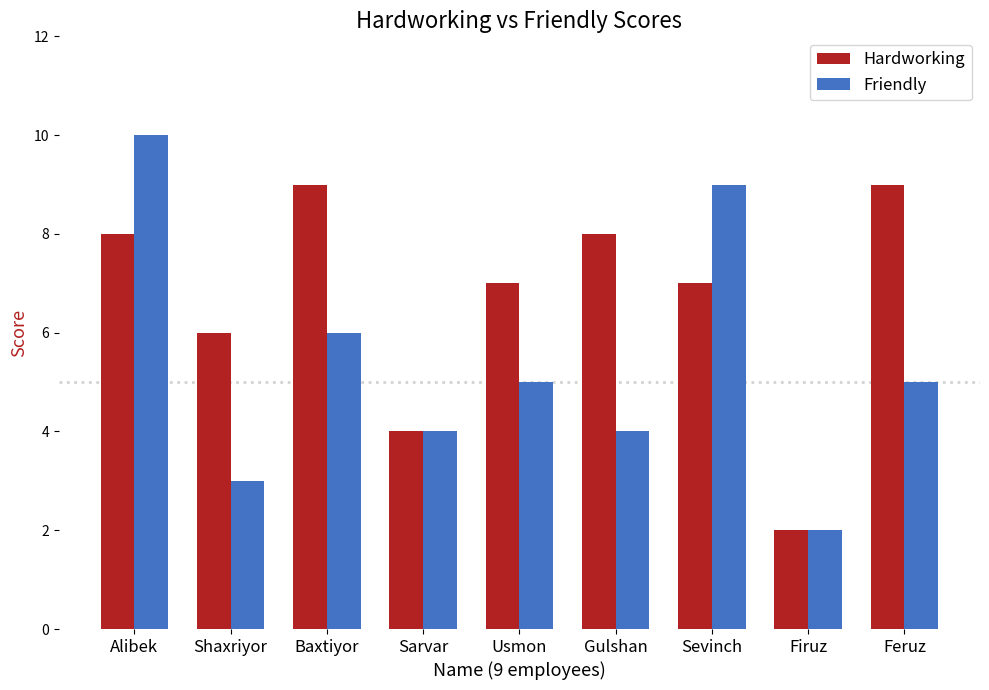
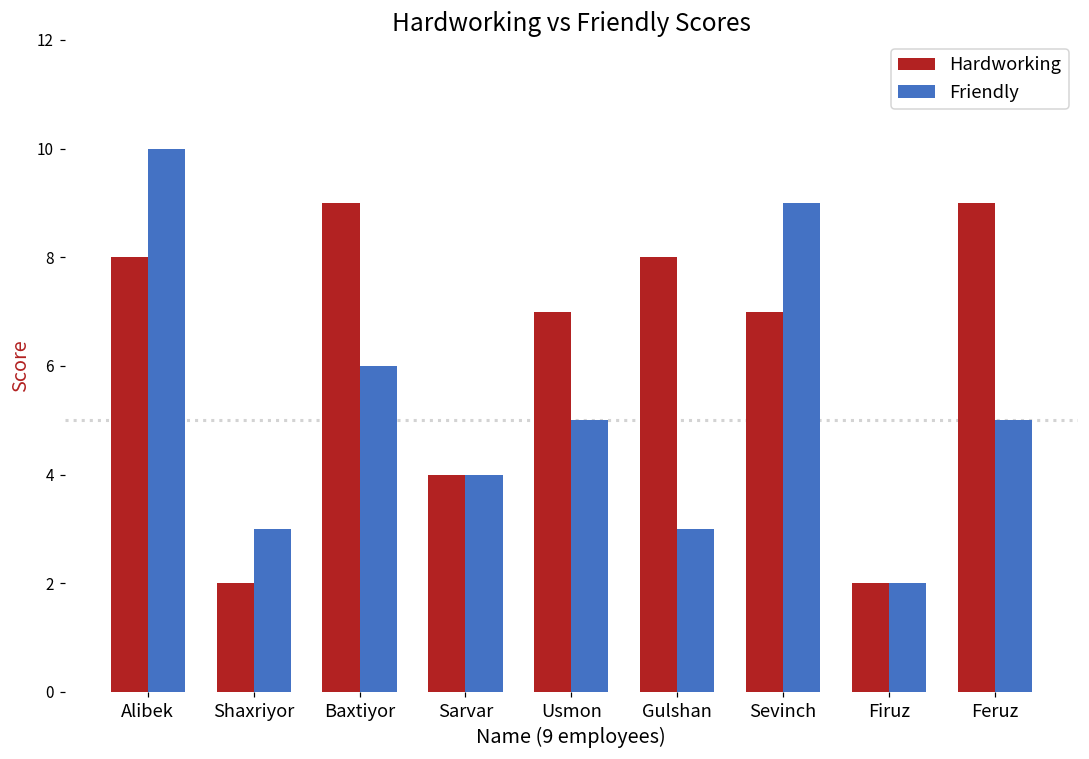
  {
    "Hardworking": {
      "Alibek": 8,
-     "Shaxriyor": 6,
+     "Shaxriyor": 2,
      "Baxtiyor": 9,
      "Sarvar": 4,
      "Usmon": 7,
      "Gulshan": 8,
      "Sevinch": 7,
      "Firuz": 2,
      "Feruz": 9
    },
    "Friendly": {
      "Alibek": 10,
      "Shaxriyor": 3,
      "Baxtiyor": 6,
      "Sarvar": 4,
      "Usmon": 5,
-     "Gulshan": 4,
+     "Gulshan": 3,
      "Sevinch": 9,
      "Firuz": 2,
      "Feruz": 5
    }
  }
